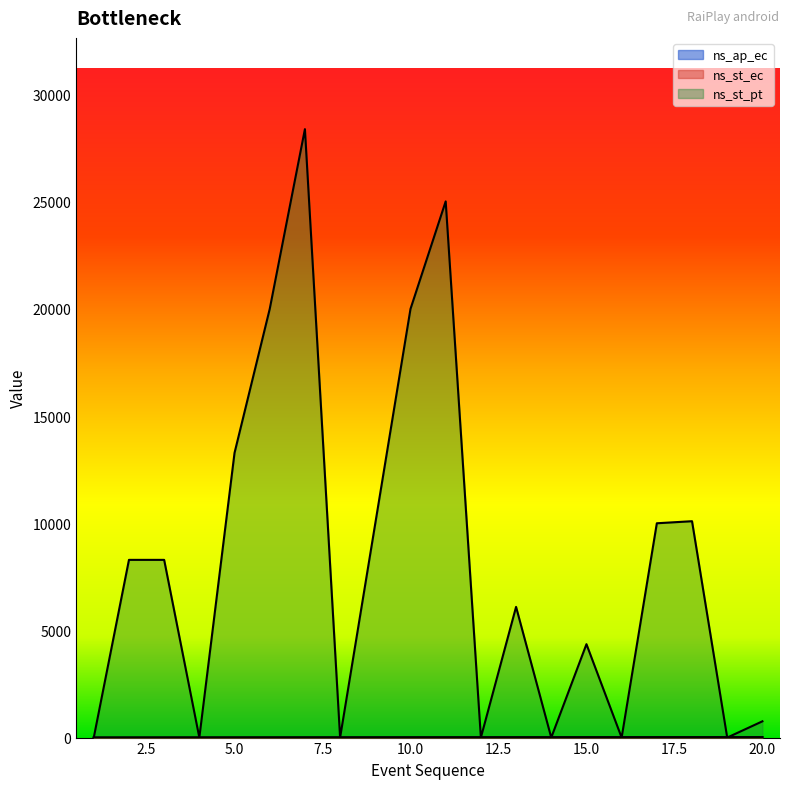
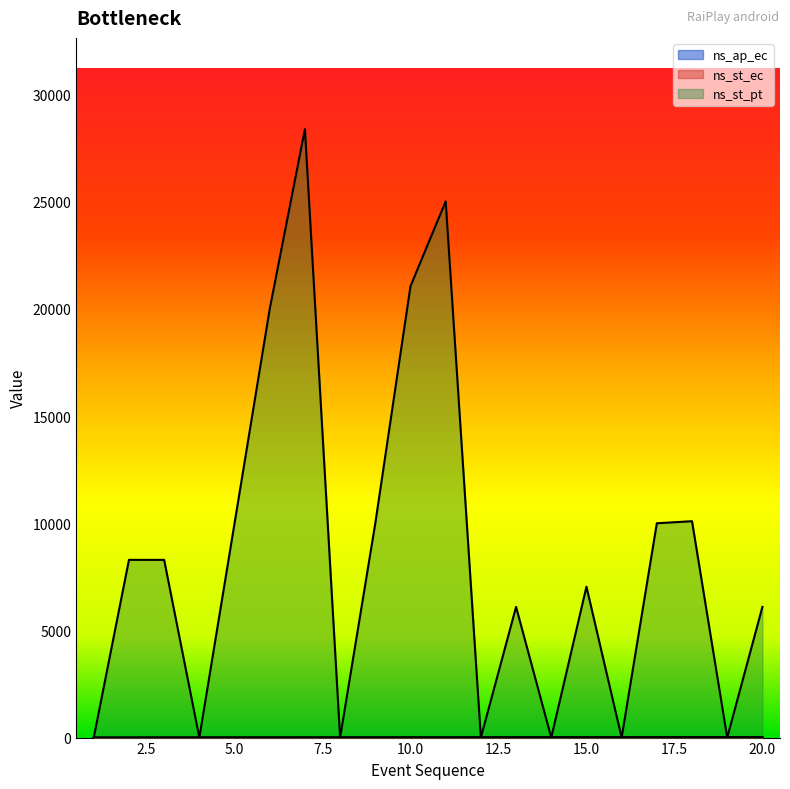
  {
    "ns_st_pt": {
-     "5.0": 13300,
-     "10.0": 20000,
-     "15.0": 4400,
-     "20.0": 800
+     "5.0": 10000,
+     "10.0": 21100,
+     "15.0": 7000,
+     "20.0": 6100
    }
  }
